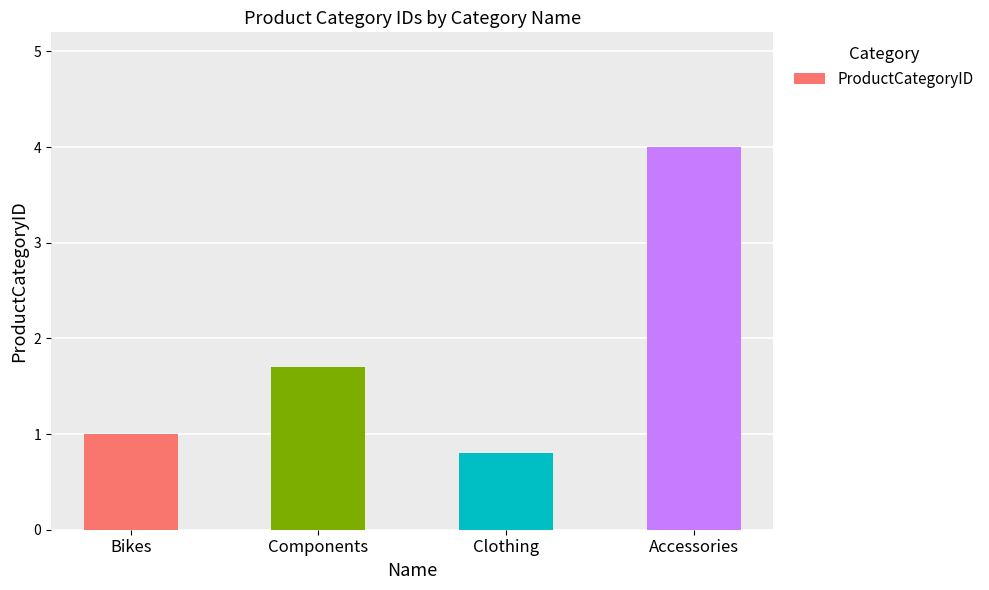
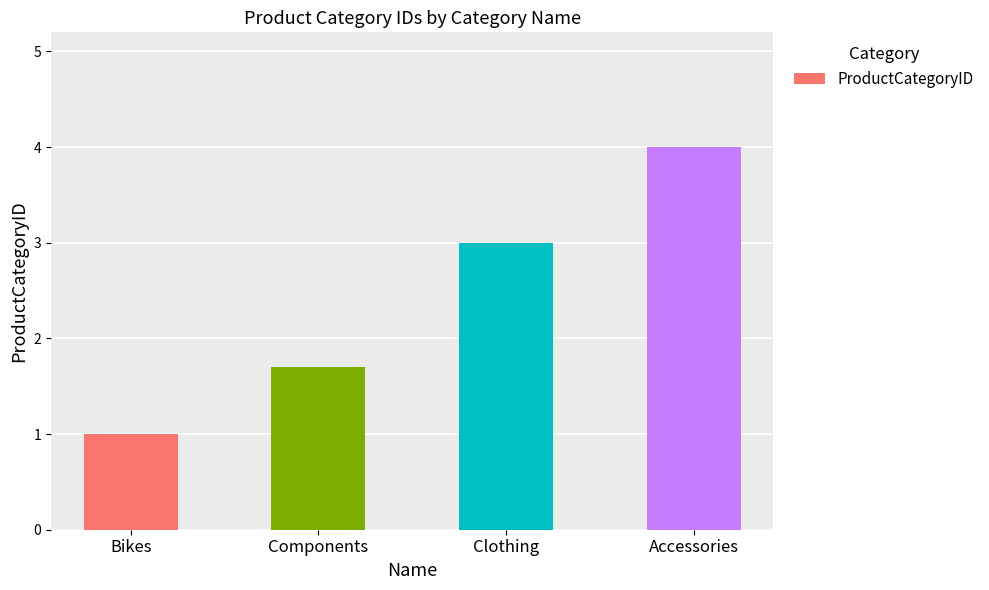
  {
    "Bikes": 1.0,
    "Components": 1.7,
-   "Clothing": 0.8,
+   "Clothing": 3.0,
    "Accessories": 4.0
  }
